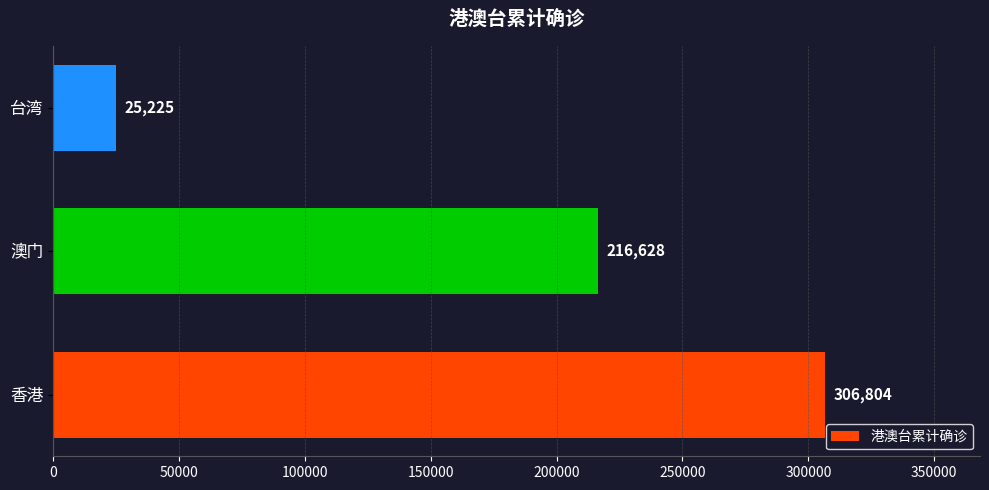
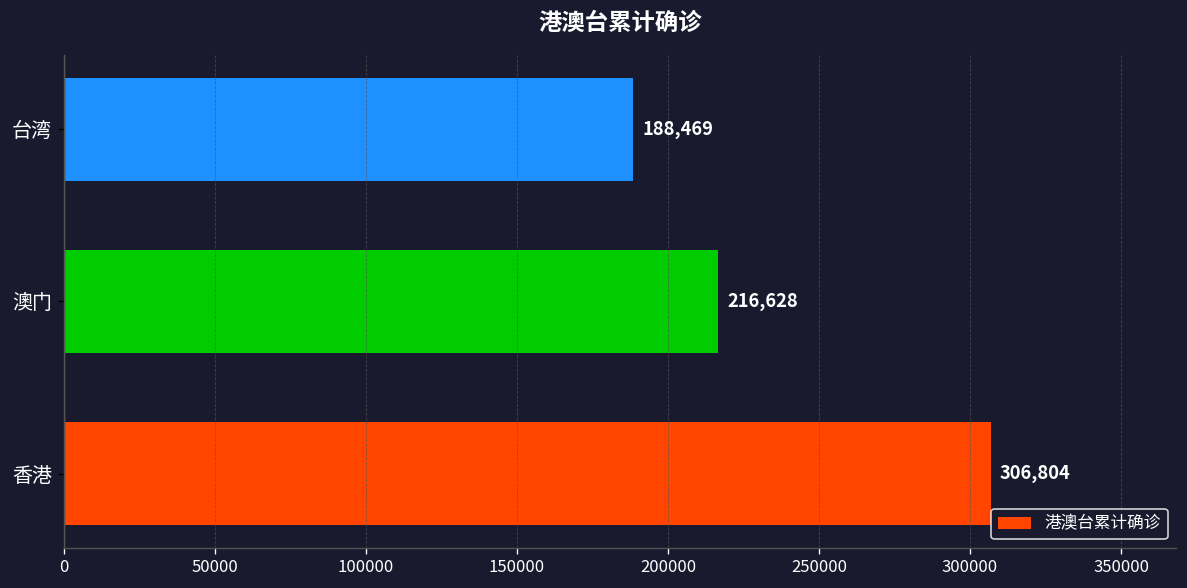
  {
-   "台湾": "25,225",
+   "台湾": "188,469",
    "澳门": "216,628",
    "香港": "306,804"
  }
